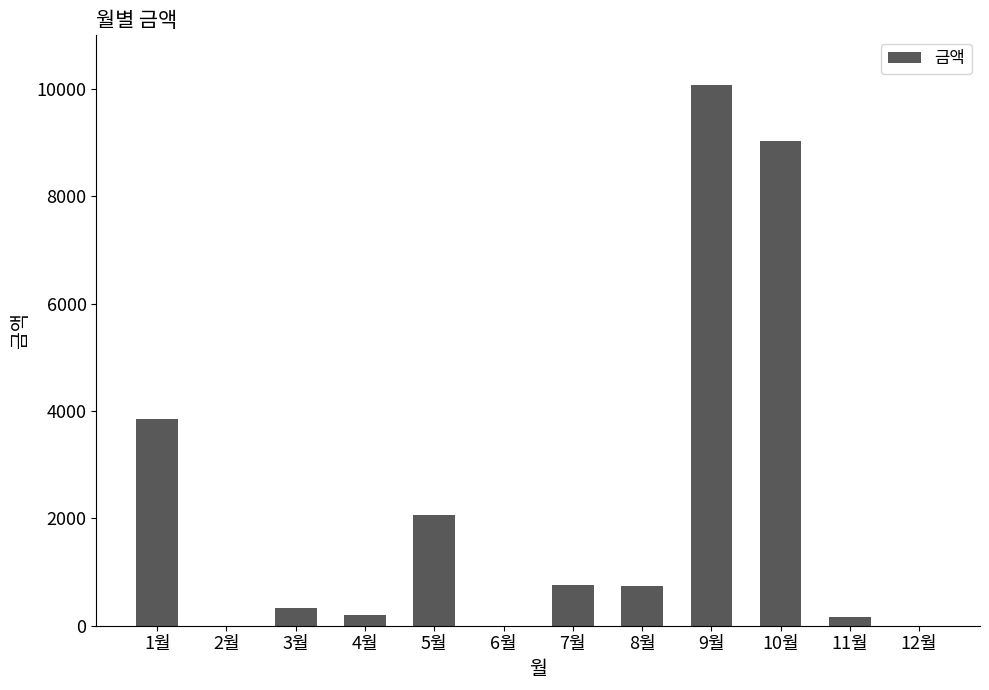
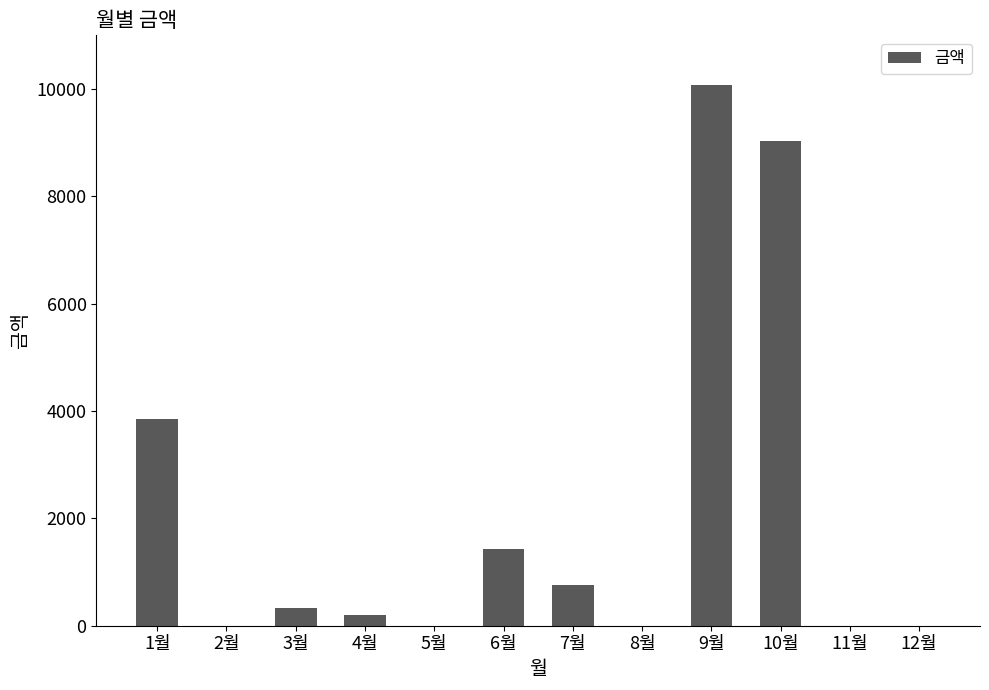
  {
    "1월": 3900,
    "2월": 0,
    "3월": 300,
    "4월": 200,
-   "5월": 2100,
-   "6월": 0,
+   "5월": 0,
+   "6월": 1400,
    "7월": 800,
-   "8월": 700,
+   "8월": 0,
    "9월": 10100,
    "10월": 9000,
-   "11월": 200,
+   "11월": 0,
    "12월": 0
  }
